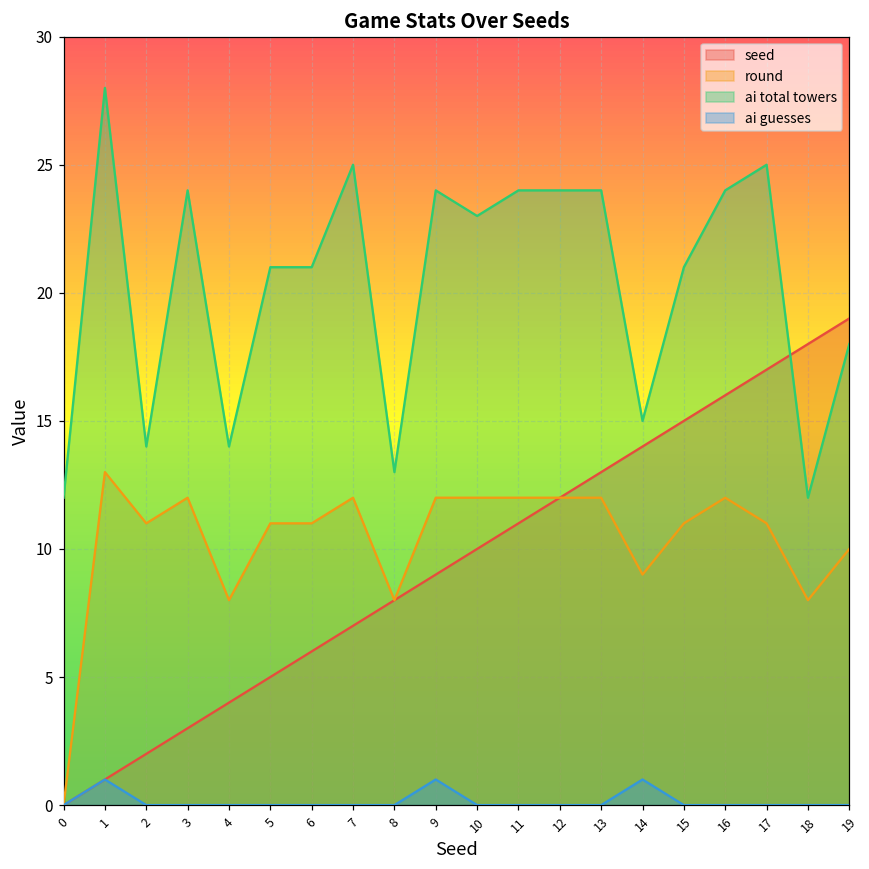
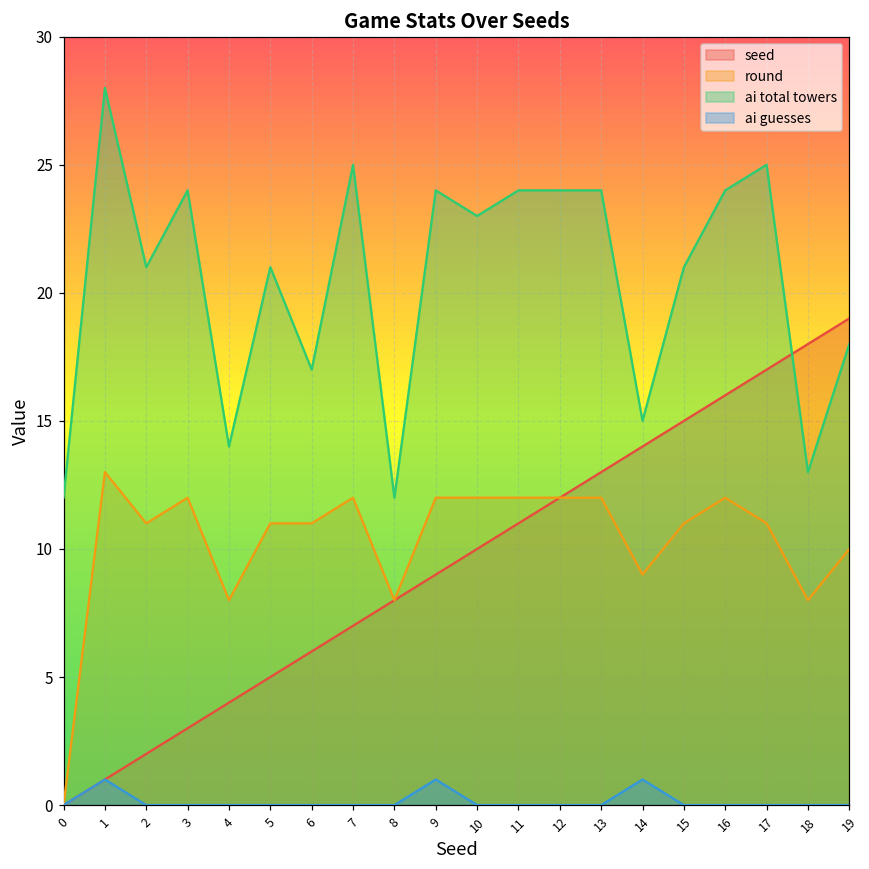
  {
    "ai total towers": {
      "0": 12,
      "1": 28,
-     "2": 14,
+     "2": 21,
      "3": 24,
      "4": 14,
      "5": 21,
-     "6": 21,
+     "6": 17,
      "7": 25,
-     "8": 13,
+     "8": 12,
      "9": 24,
      "10": 23,
      "11": 24,
      "12": 24,
      "13": 24,
      "14": 15,
      "15": 21,
      "16": 24,
      "17": 25,
-     "18": 12,
+     "18": 13,
      "19": 18
    },
    "ai guesses": {
      "2": 0,
      "3": 0,
      "4": 0,
      "5": 0,
      "6": 0,
      "7": 0,
      "8": 0,
      "9": 1,
      "10": 0,
      "11": 0,
      "12": 0,
      "13": 0,
      "14": 1,
      "15": 0,
      "16": 0,
      "17": 0,
      "18": 0,
      "19": 0
    }
  }
